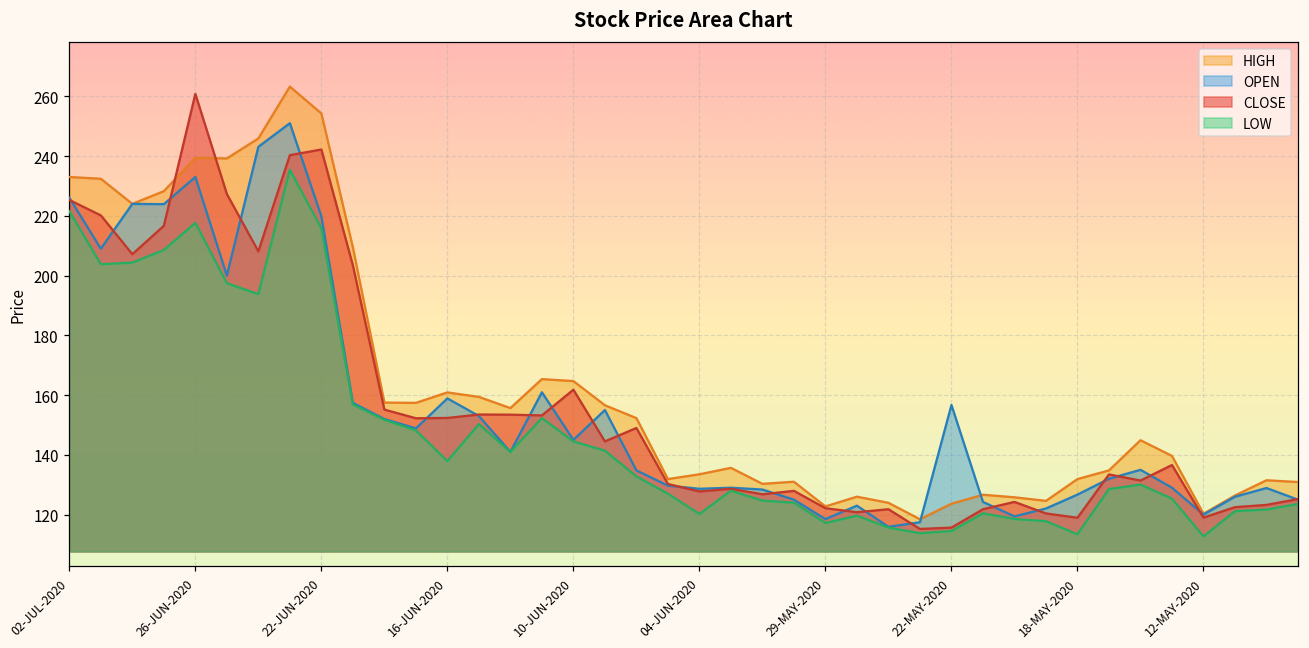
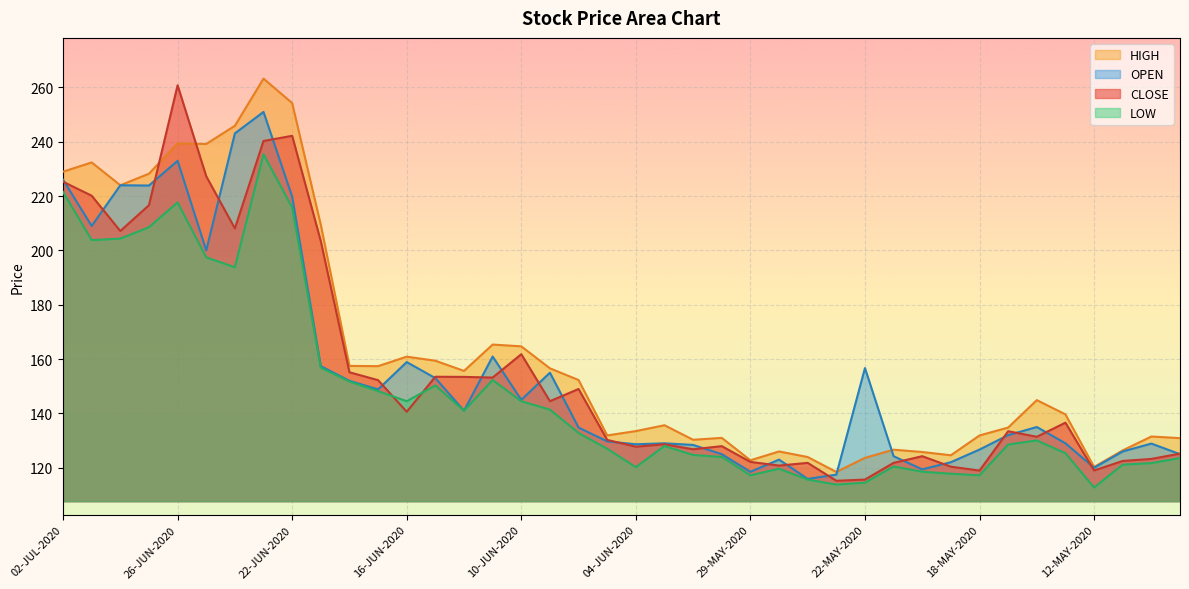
  {
    "HIGH": {
-     "02-JUL-2020": 233,
+     "02-JUL-2020": 229,
      "26-JUN-2020": 239,
      "22-JUN-2020": 254,
      "16-JUN-2020": 161,
      "10-JUN-2020": 165,
      "04-JUN-2020": 134,
      "22-MAY-2020": 124,
      "18-MAY-2020": 132
    },
    "OPEN": {
      "26-JUN-2020": 233,
      "22-JUN-2020": 220,
      "16-JUN-2020": 159,
      "29-MAY-2020": 119,
      "22-MAY-2020": 157,
      "18-MAY-2020": 127
    },
    "CLOSE": {
      "26-JUN-2020": 261,
      "22-JUN-2020": 242,
-     "16-JUN-2020": 152,
+     "16-JUN-2020": 141,
      "10-JUN-2020": 162,
      "22-MAY-2020": 116,
      "18-MAY-2020": 119,
      "12-MAY-2020": 119
    },
    "LOW": {
      "02-JUL-2020": 222,
      "26-JUN-2020": 218,
      "22-JUN-2020": 216,
-     "16-JUN-2020": 138,
+     "16-JUN-2020": 145,
      "04-JUN-2020": 120,
      "29-MAY-2020": 117,
      "22-MAY-2020": 115,
-     "18-MAY-2020": 113,
+     "18-MAY-2020": 117,
      "12-MAY-2020": 113
    }
  }
